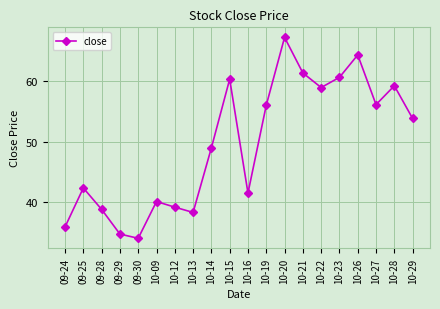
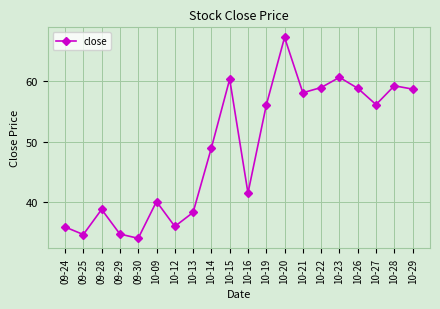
  {
    "09-24": 36,
-   "09-25": 42,
+   "09-25": 35,
    "09-28": 39,
    "09-29": 35,
    "09-30": 34,
    "10-09": 40,
-   "10-12": 39,
+   "10-12": 36,
    "10-13": 38,
    "10-14": 49,
    "10-15": 60,
    "10-16": 42,
    "10-19": 56,
    "10-20": 67,
-   "10-21": 61,
+   "10-21": 58,
    "10-22": 59,
    "10-23": 61,
-   "10-26": 64,
+   "10-26": 59,
    "10-27": 56,
    "10-28": 59,
-   "10-29": 54
+   "10-29": 59
  }
